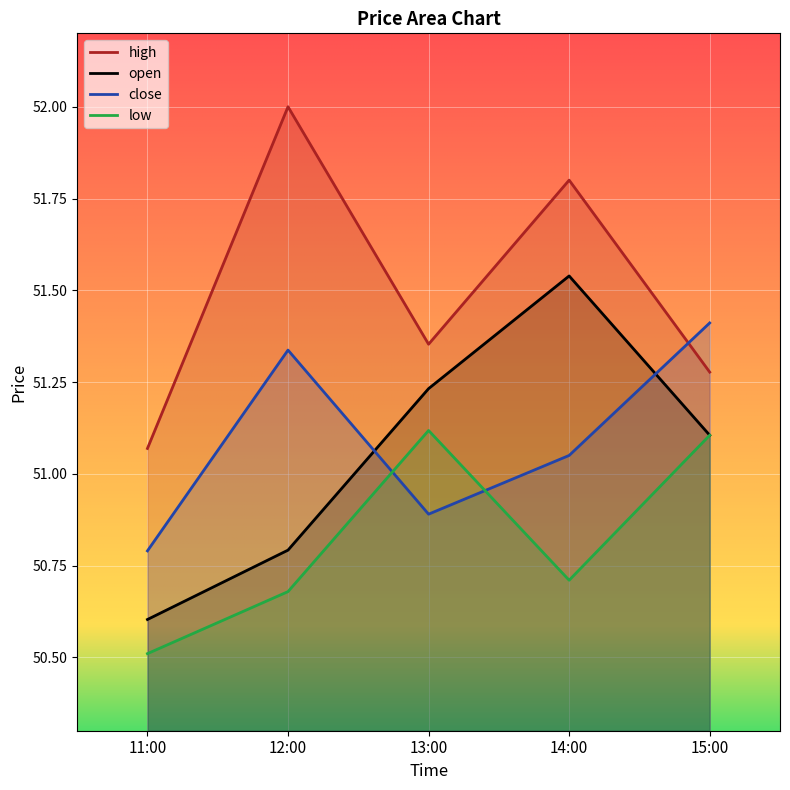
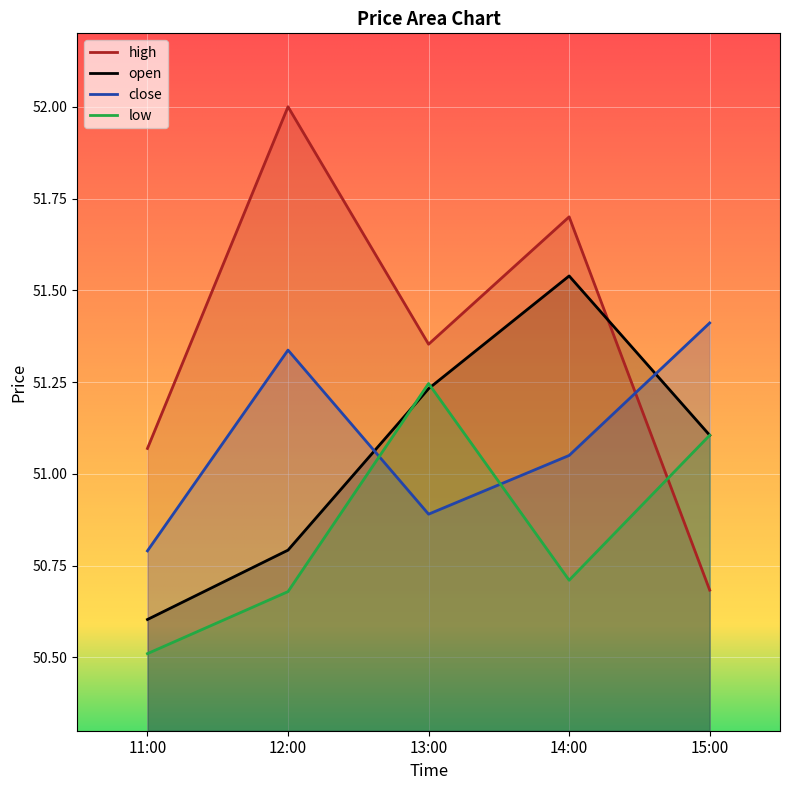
  {
    "high": {
      "11:00": 51.07,
      "12:00": 52.00,
      "13:00": 51.35,
-     "14:00": 51.8,
-     "15:00": 51.28
+     "14:00": 51.7,
+     "15:00": 50.68
    },
    "open": {
      "11:00": 50.60,
      "12:00": 50.79,
      "13:00": 51.23,
      "14:00": 51.54
    },
    "close": {
      "11:00": 50.79,
      "12:00": 51.34,
      "13:00": 50.89,
      "14:00": 51.05,
      "15:00": 51.41
    },
    "low": {
      "11:00": 50.51,
      "12:00": 50.68,
-     "13:00": 51.12,
+     "13:00": 51.25,
      "14:00": 50.71
    }
  }
